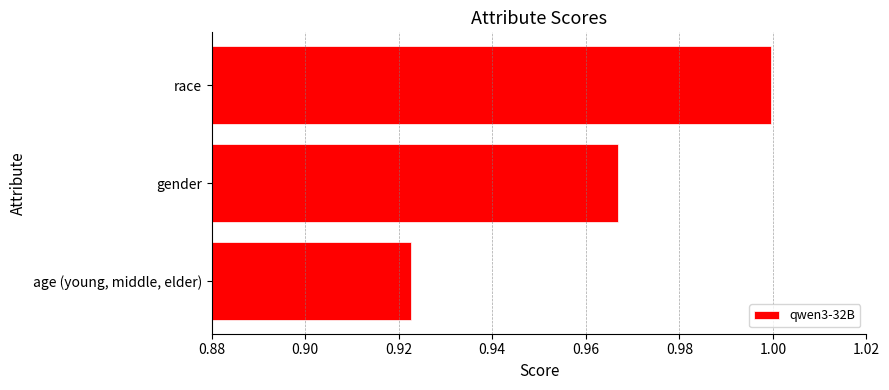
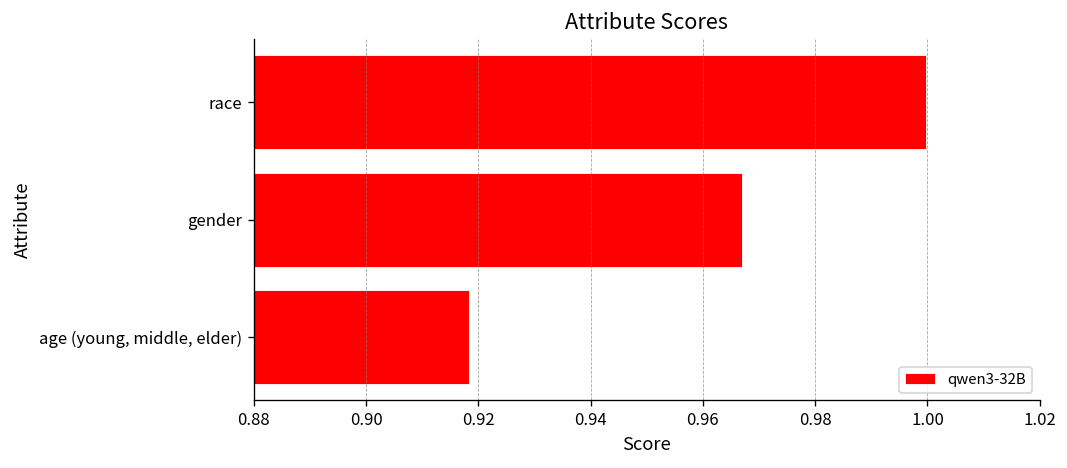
  {
    "race": 1.000,
    "gender": 0.967,
-   "age (young, middle, elder)": 0.923
+   "age (young, middle, elder)": 0.918
  }
